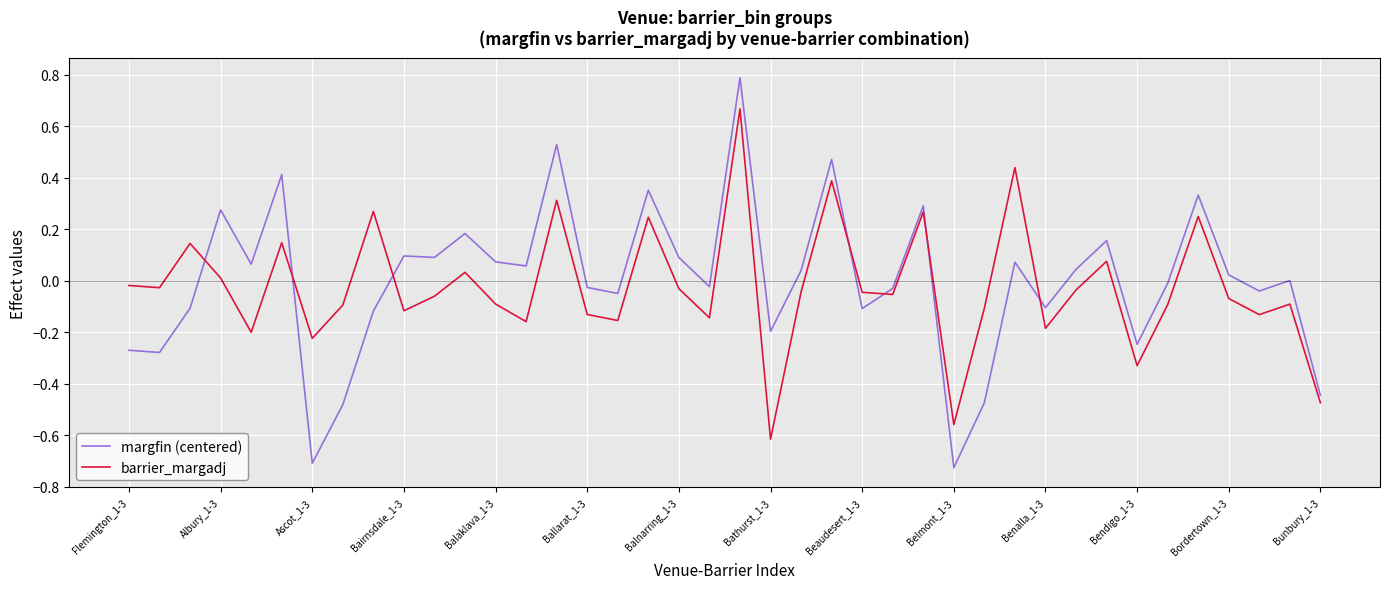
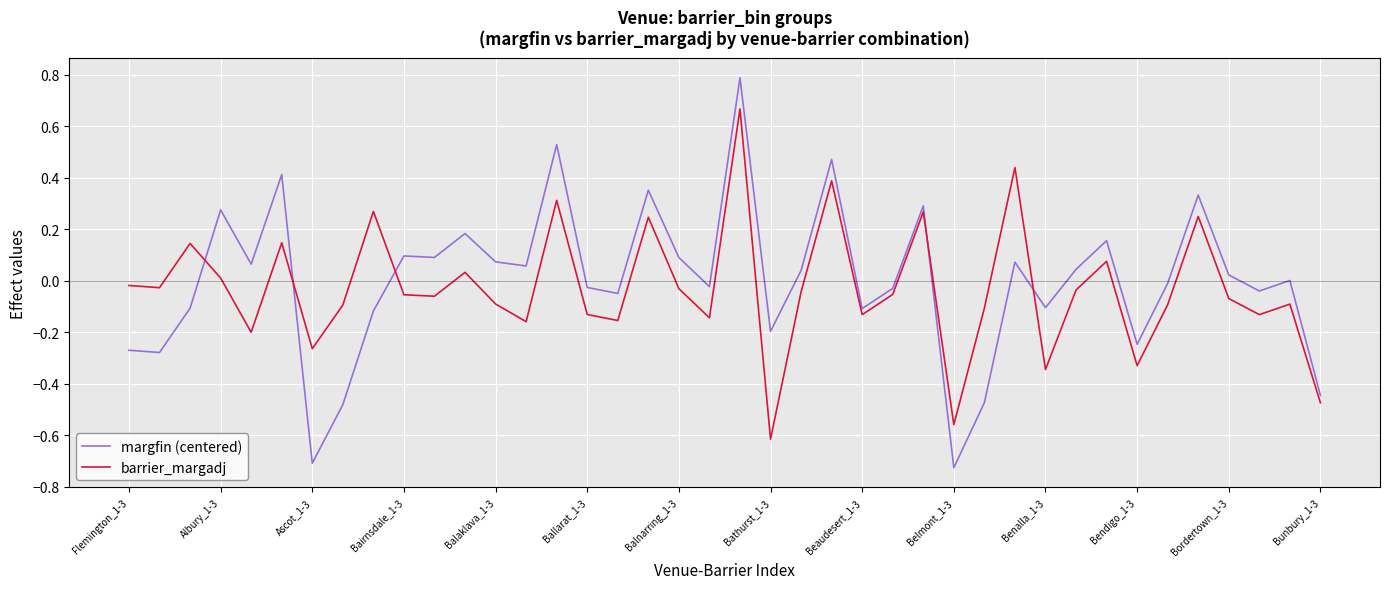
  {
    "margfin (centered)": {
      "Flemington_1-3": -0.27,
      "Albury_1-3": 0.28,
      "Ascot_1-3": -0.71,
      "Bairnsdale_1-3": 0.10,
      "Balaklava_1-3": 0.07,
      "Ballarat_1-3": -0.03,
      "Balnarring_1-3": 0.09,
      "Bathurst_1-3": -0.20,
      "Beaudesert_1-3": -0.11,
      "Belmont_1-3": -0.73,
      "Benalla_1-3": -0.10,
      "Bendigo_1-3": -0.25,
      "Bordertown_1-3": 0.02,
      "Bunbury_1-3": -0.45
    },
    "barrier_margadj": {
      "Flemington_1-3": -0.02,
      "Albury_1-3": 0.01,
-     "Ascot_1-3": -0.22,
-     "Bairnsdale_1-3": -0.12,
+     "Ascot_1-3": -0.26,
+     "Bairnsdale_1-3": -0.05,
      "Balaklava_1-3": -0.09,
      "Ballarat_1-3": -0.13,
      "Balnarring_1-3": -0.03,
      "Bathurst_1-3": -0.62,
-     "Beaudesert_1-3": -0.04,
+     "Beaudesert_1-3": -0.13,
      "Belmont_1-3": -0.56,
-     "Benalla_1-3": -0.18,
+     "Benalla_1-3": -0.34,
      "Bendigo_1-3": -0.33,
      "Bordertown_1-3": -0.07,
      "Bunbury_1-3": -0.47
    }
  }
